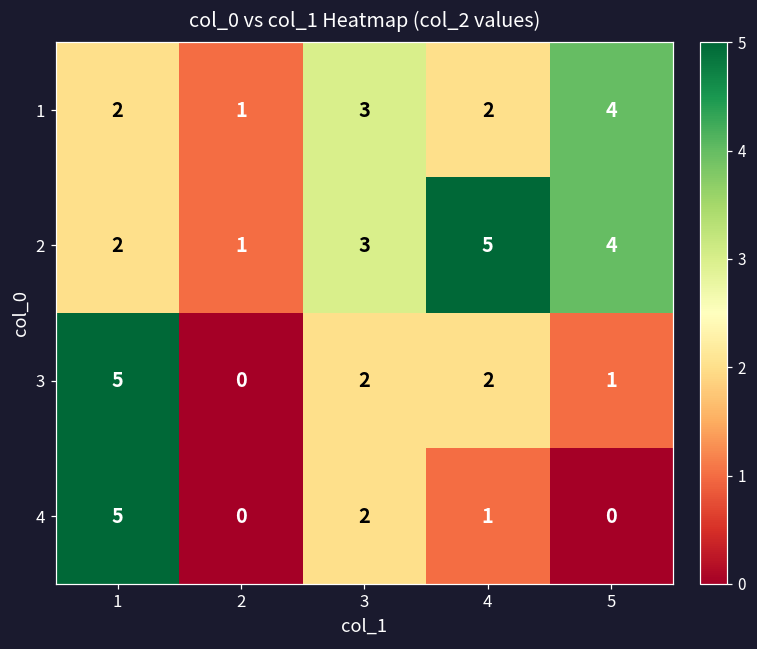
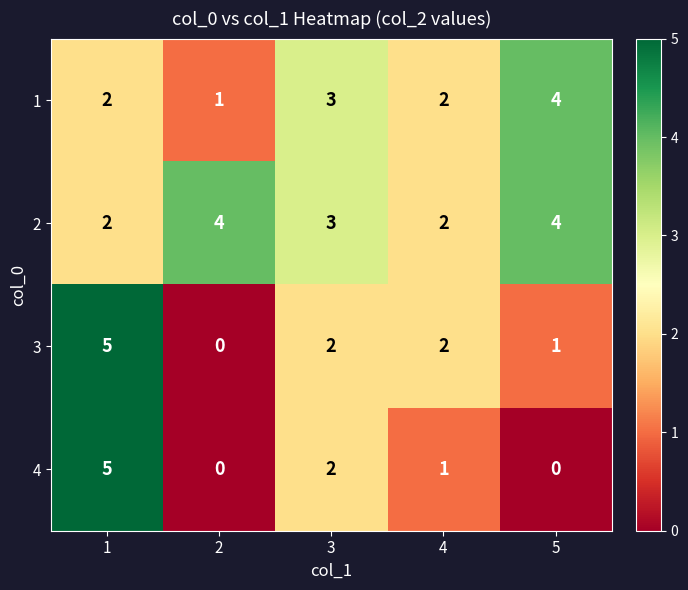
  {
    "1": {
      "1": 2,
      "2": 1,
      "3": 3,
      "4": 2,
      "5": 4
    },
    "2": {
      "1": 2,
-     "2": 1,
+     "2": 4,
      "3": 3,
-     "4": 5,
+     "4": 2,
      "5": 4
    },
    "3": {
      "1": 5,
      "2": 0,
      "3": 2,
      "4": 2,
      "5": 1
    },
    "4": {
      "1": 5,
      "2": 0,
      "3": 2,
      "4": 1,
      "5": 0
    }
  }
